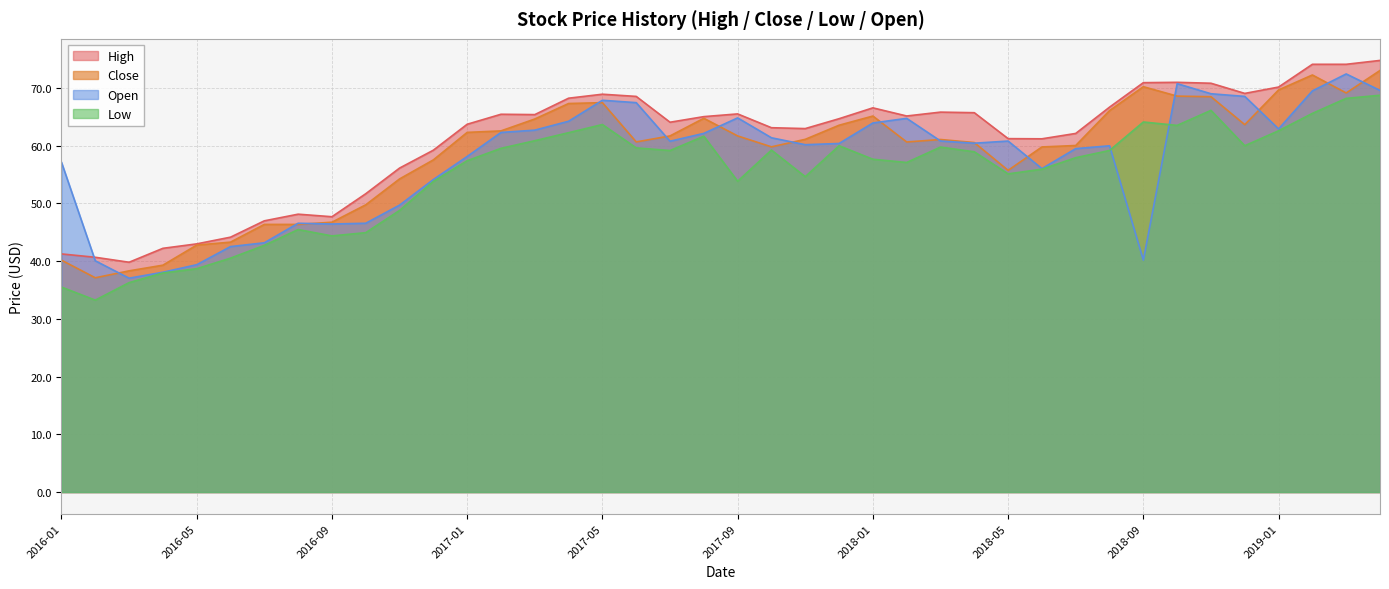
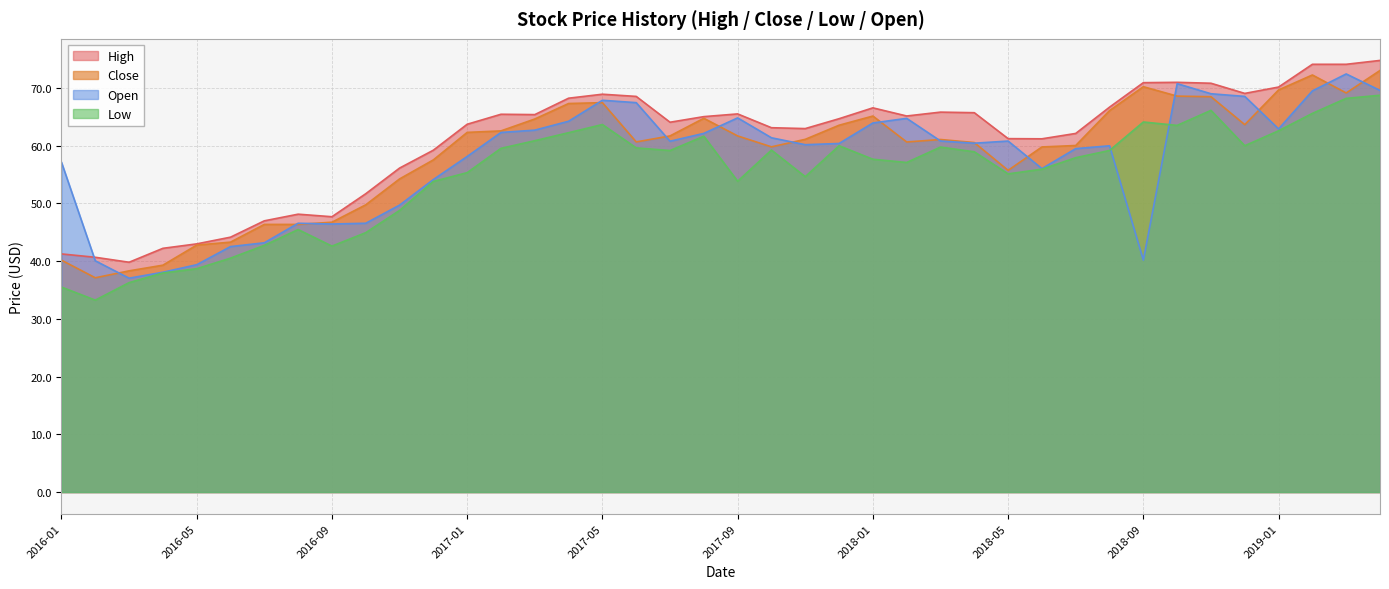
  {
    "Open": {
      "2016-01": 57,
      "2016-05": 39,
      "2017-01": 58,
      "2017-09": 65,
      "2018-01": 64,
      "2018-09": 40
    },
    "Low": {
      "2016-01": 35,
      "2016-05": 39,
-     "2016-09": 44,
-     "2017-01": 57,
+     "2016-09": 43,
+     "2017-01": 55,
      "2017-05": 64,
      "2017-09": 54,
      "2018-01": 58,
      "2018-05": 55,
      "2018-09": 64
    }
  }
